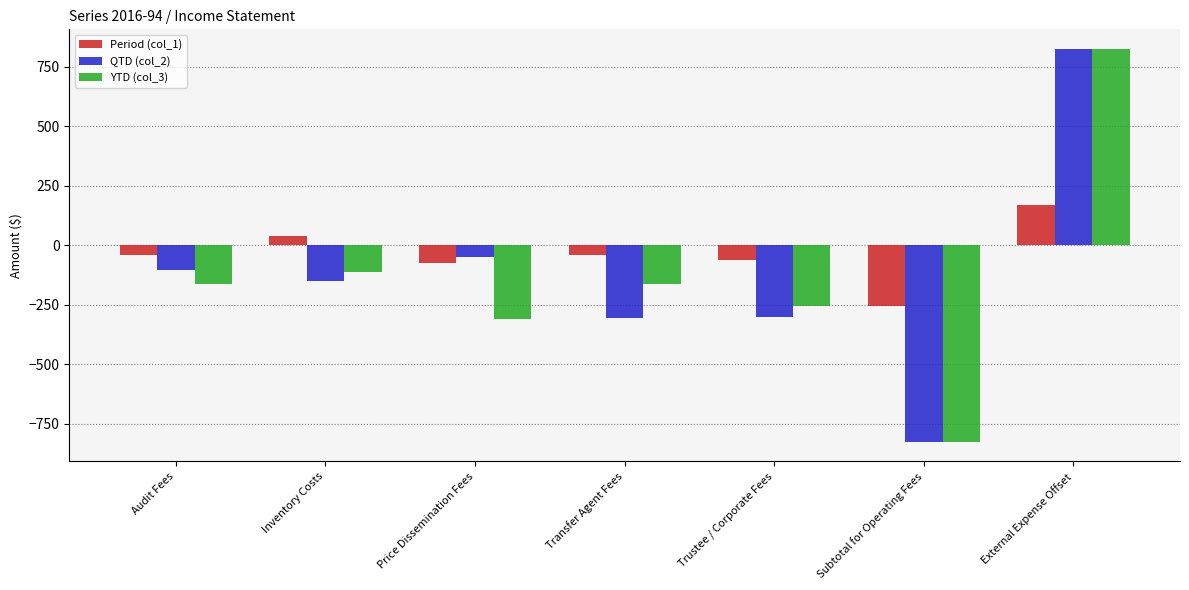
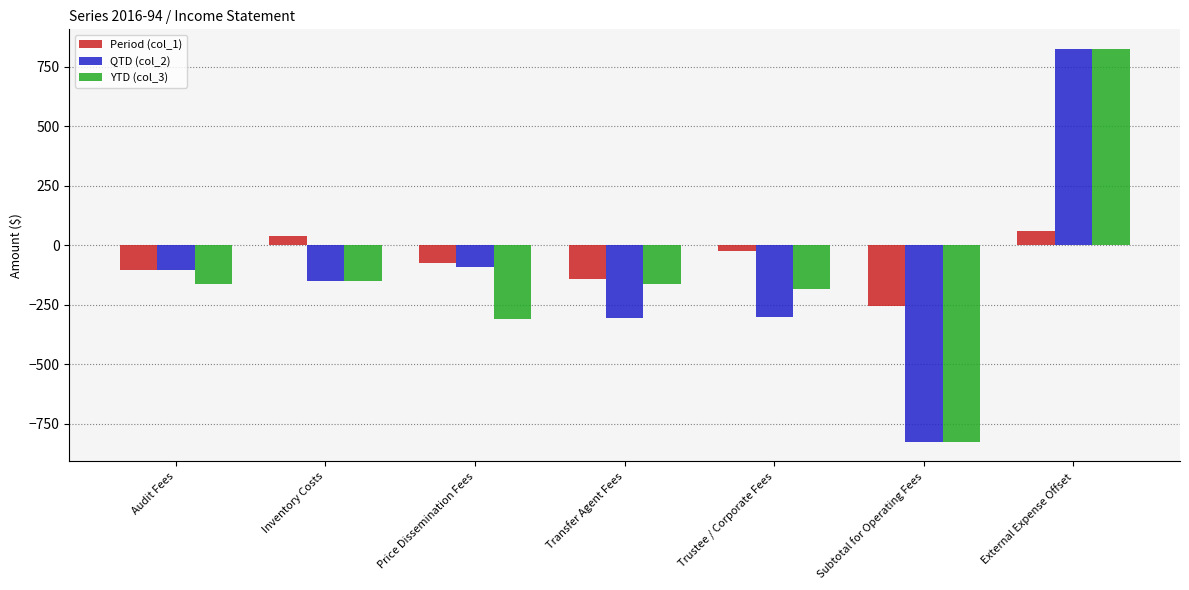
  {
    "Period (col_1)": {
-     "Audit Fees": -40,
+     "Audit Fees": -110,
      "Inventory Costs": 40,
      "Price Dissemination Fees": -70,
-     "Transfer Agent Fees": -40,
-     "Trustee / Corporate Fees": -60,
+     "Transfer Agent Fees": -140,
+     "Trustee / Corporate Fees": -20,
      "Subtotal for Operating Fees": -260,
-     "External Expense Offset": 170
+     "External Expense Offset": 60
    },
    "QTD (col_2)": {
      "Audit Fees": -100,
      "Inventory Costs": -150,
-     "Price Dissemination Fees": -50,
+     "Price Dissemination Fees": -90,
      "Transfer Agent Fees": -310,
      "Trustee / Corporate Fees": -300,
      "Subtotal for Operating Fees": -820,
      "External Expense Offset": 820
    },
    "YTD (col_3)": {
      "Audit Fees": -160,
-     "Inventory Costs": -110,
+     "Inventory Costs": -150,
      "Price Dissemination Fees": -310,
      "Transfer Agent Fees": -160,
-     "Trustee / Corporate Fees": -250,
+     "Trustee / Corporate Fees": -180,
      "Subtotal for Operating Fees": -820,
      "External Expense Offset": 820
    }
  }
